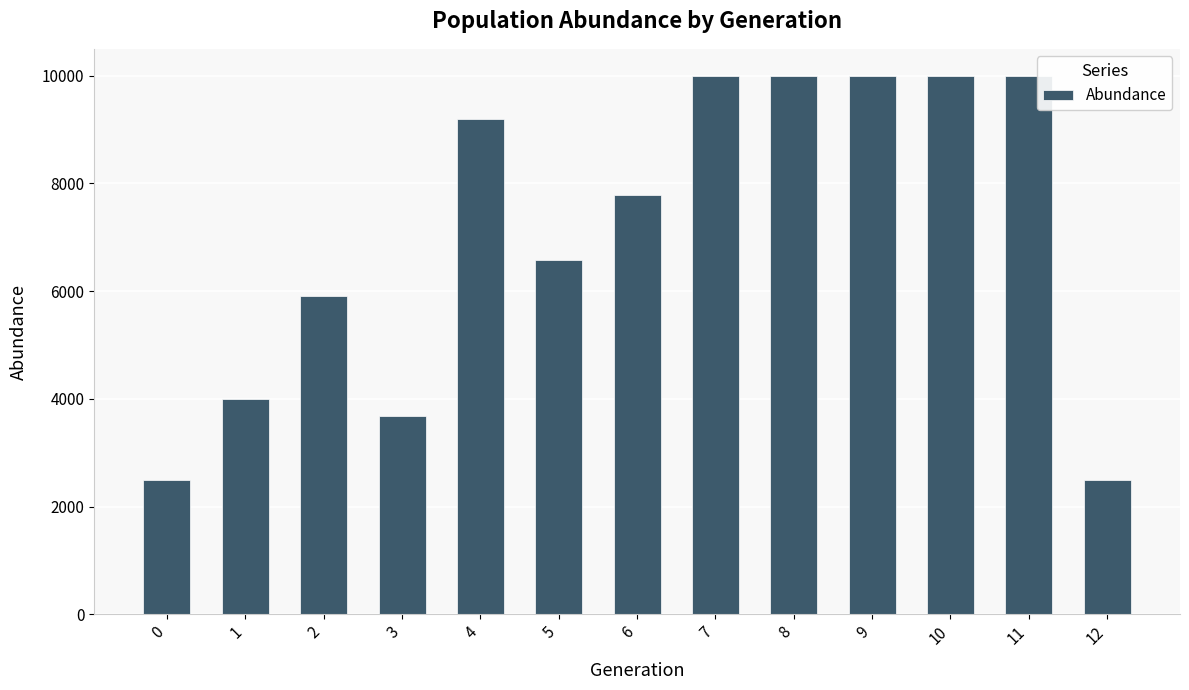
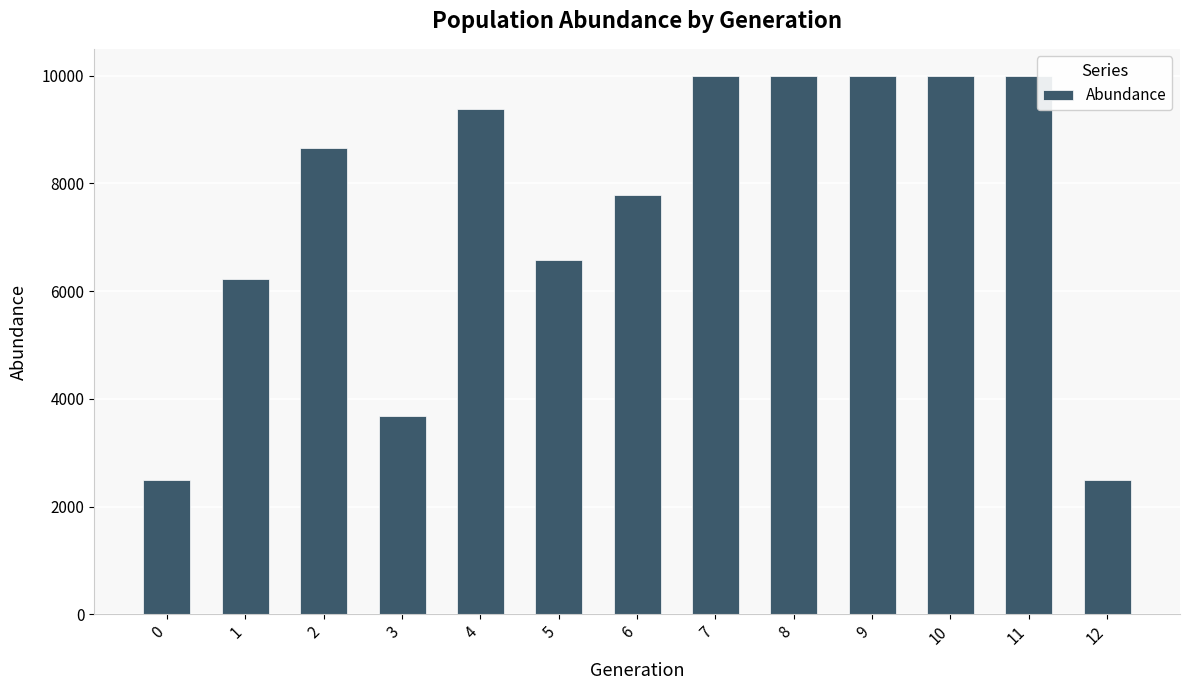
  {
    "0": 2500,
-   "1": 4000,
-   "2": 5900,
+   "1": 6200,
+   "2": 8700,
    "3": 3700,
-   "4": 9200,
+   "4": 9400,
    "5": 6600,
    "6": 7800,
    "7": 10000,
    "8": 10000,
    "9": 10000,
    "10": 10000,
    "11": 10000,
    "12": 2500
  }
